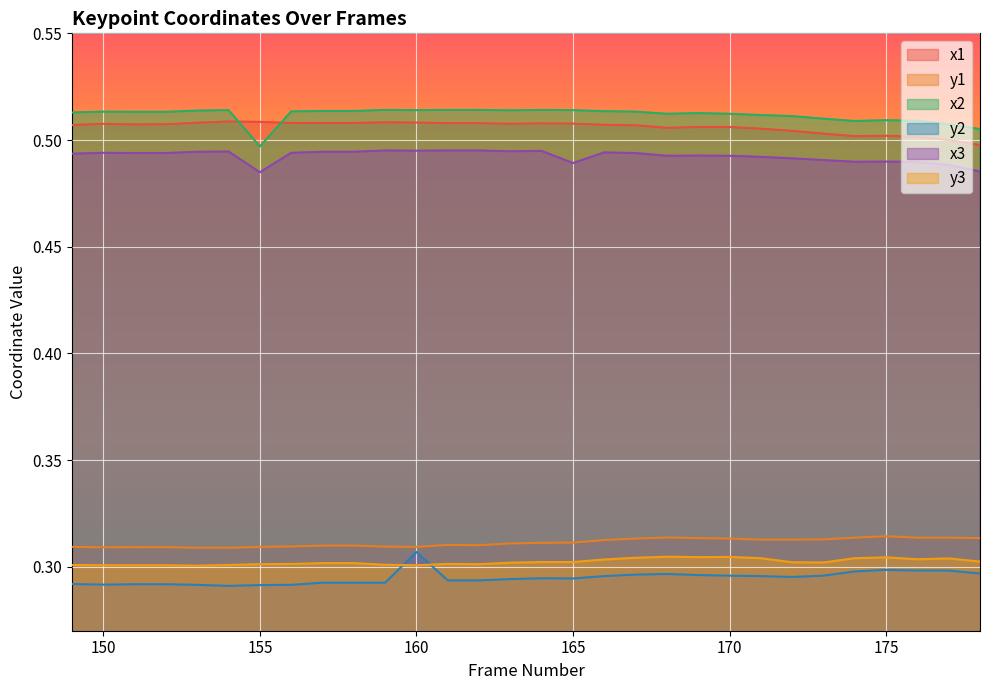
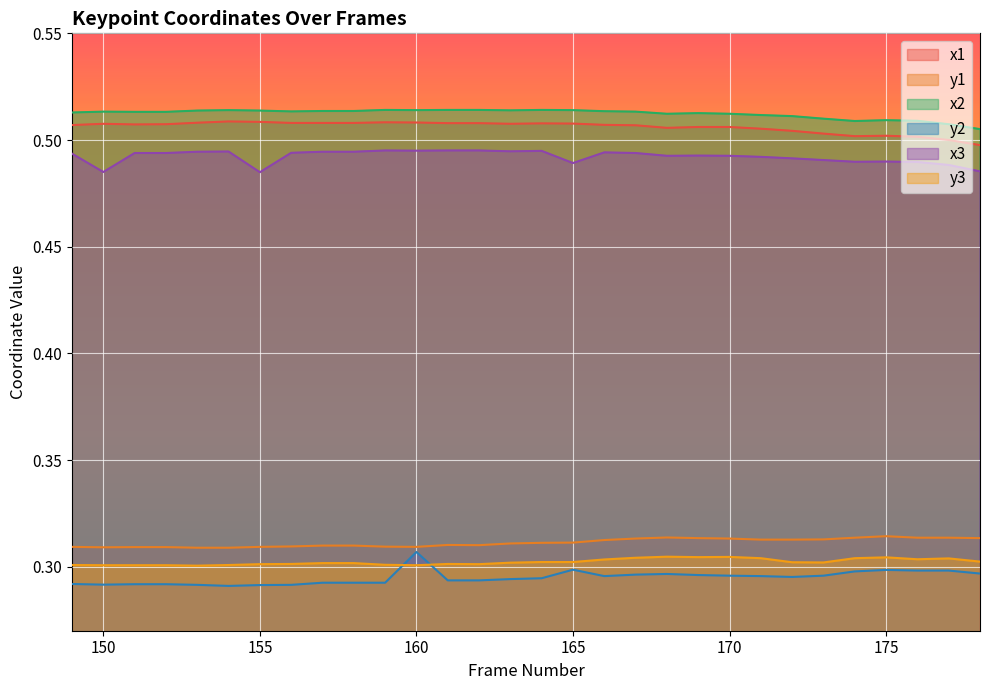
  {
    "x2": {
      "150": 0.513,
-     "155": 0.497,
+     "155": 0.514,
      "160": 0.514,
      "165": 0.514,
      "170": 0.512,
      "175": 0.509
    },
    "y2": {
      "150": 0.292,
      "155": 0.291,
      "160": 0.307,
-     "165": 0.295,
+     "165": 0.299,
      "170": 0.296,
      "175": 0.299
    },
    "x3": {
-     "150": 0.494,
+     "150": 0.485,
      "155": 0.485,
      "160": 0.495,
      "165": 0.489,
      "170": 0.493,
      "175": 0.490
    }
  }
